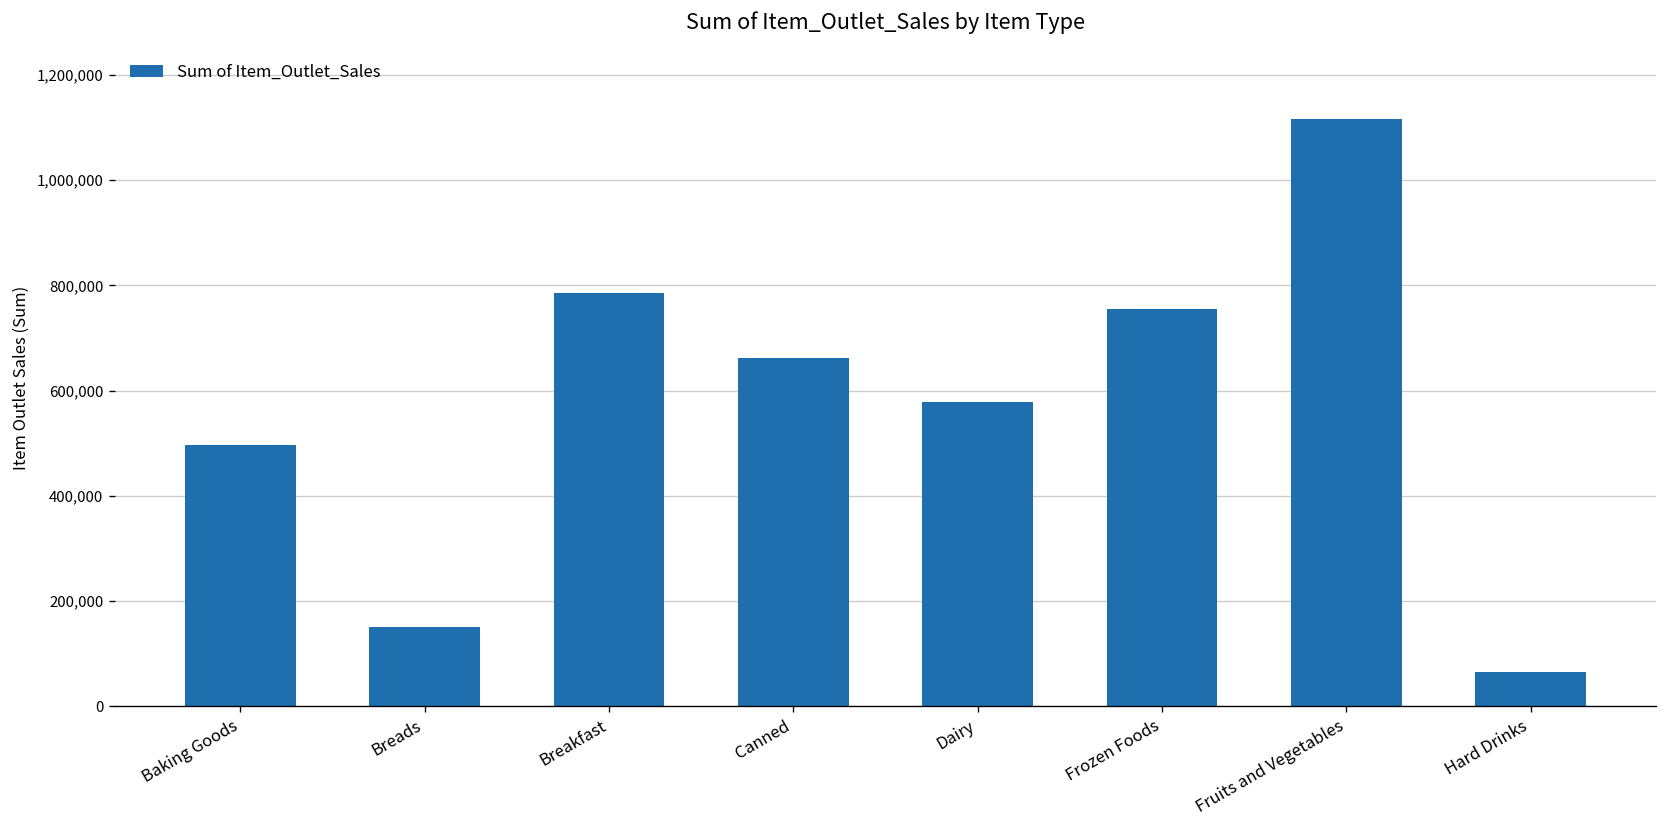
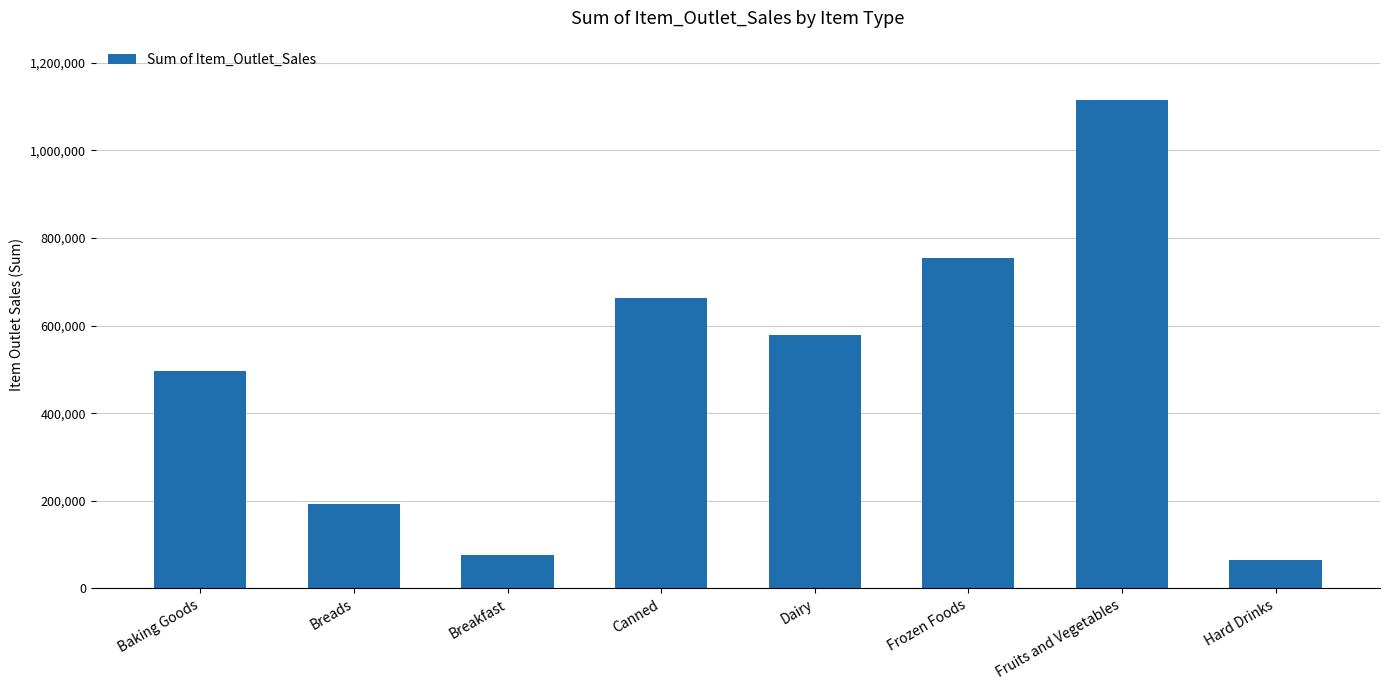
  {
    "Baking Goods": "500,000",
-   "Breads": "150,000",
-   "Breakfast": "780,000",
+   "Breads": "190,000",
+   "Breakfast": "80,000",
    "Canned": "660,000",
    "Dairy": "580,000",
    "Frozen Foods": "750,000",
    "Fruits and Vegetables": "1,120,000",
    "Hard Drinks": "70,000"
  }
